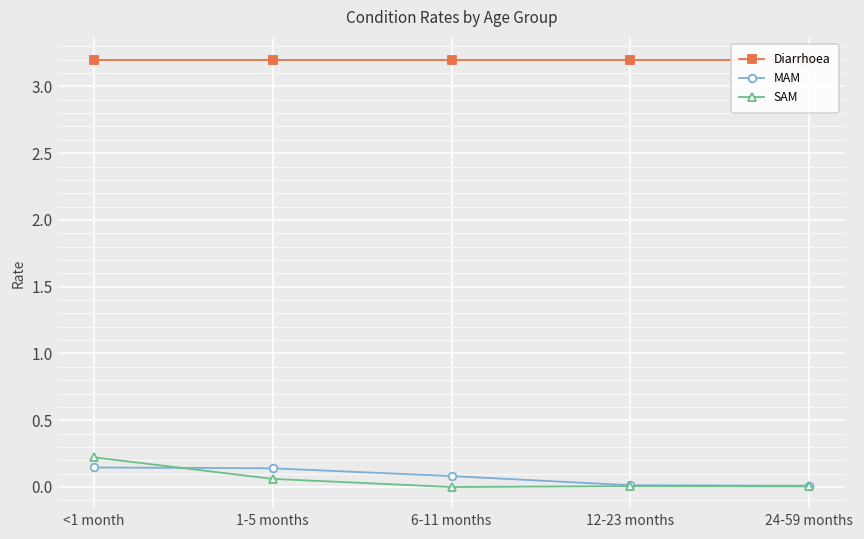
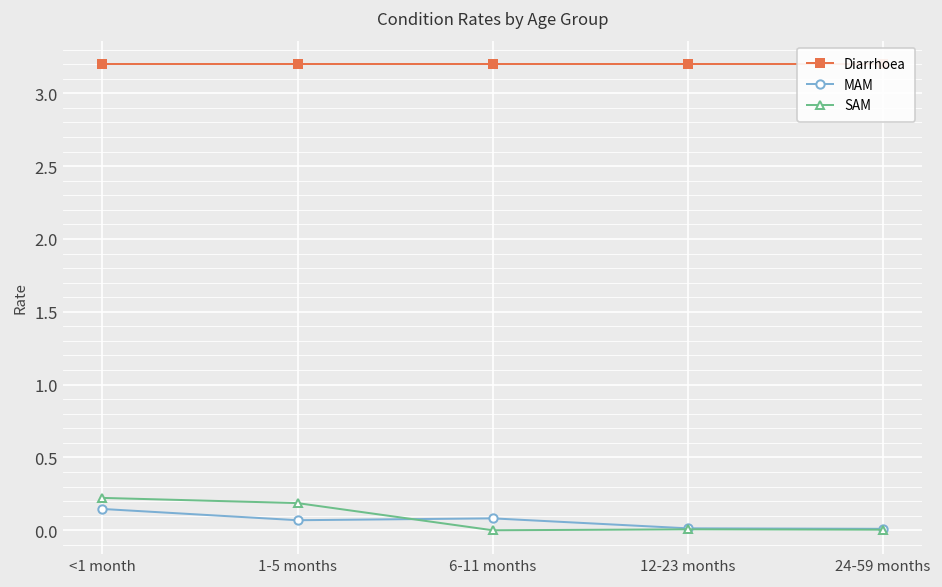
  {
    "Diarrhoea": {
      "<1 month": 3.20,
      "1-5 months": 3.20,
      "6-11 months": 3.20,
      "12-23 months": 3.20
    },
    "MAM": {
      "<1 month": 0.15,
-     "1-5 months": 0.14,
+     "1-5 months": 0.07,
      "6-11 months": 0.08
    },
    "SAM": {
      "<1 month": 0.22,
-     "1-5 months": 0.06,
+     "1-5 months": 0.19,
      "6-11 months": 0.00
    }
  }
